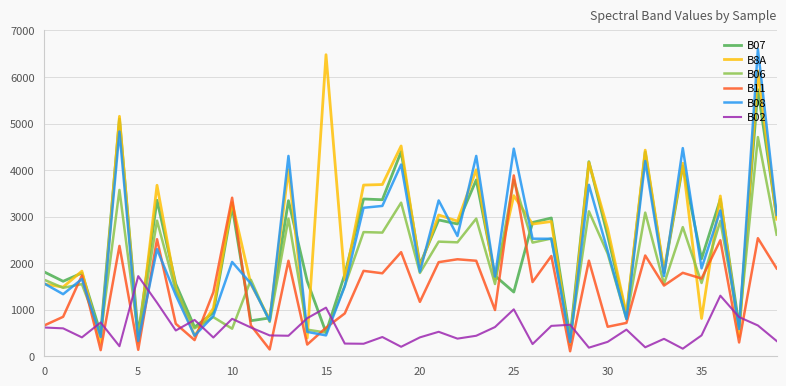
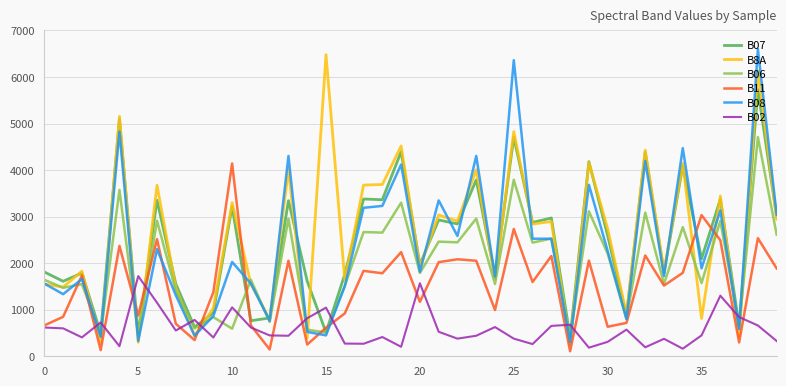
  {
    "B07": {
      "0": 1800,
      "10": 3200,
-     "25": 1400,
+     "25": 4700,
      "30": 2600,
      "35": 2100
    },
    "B8A": {
      "10": 3300,
      "15": 6500,
-     "25": 3500,
+     "25": 4800,
      "30": 2700,
      "35": 800
    },
    "B06": {
      "0": 1600,
      "10": 600,
      "25": 3800,
      "30": 2200,
      "35": 1600
    },
    "B11": {
-     "5": 100,
-     "10": 3400,
+     "5": 900,
+     "10": 4100,
      "15": 600,
      "20": 1200,
-     "25": 3900,
+     "25": 2700,
      "30": 600,
-     "35": 1700
+     "35": 3000
    },
    "B08": {
      "10": 2000,
      "15": 400,
-     "25": 4500,
+     "25": 6400,
      "30": 2300,
      "35": 1900
    },
    "B02": {
      "5": 1700,
-     "10": 800,
+     "10": 1100,
      "15": 1000,
-     "20": 400,
-     "25": 1000,
+     "20": 1600,
+     "25": 400,
      "30": 300,
      "35": 400
    }
  }
